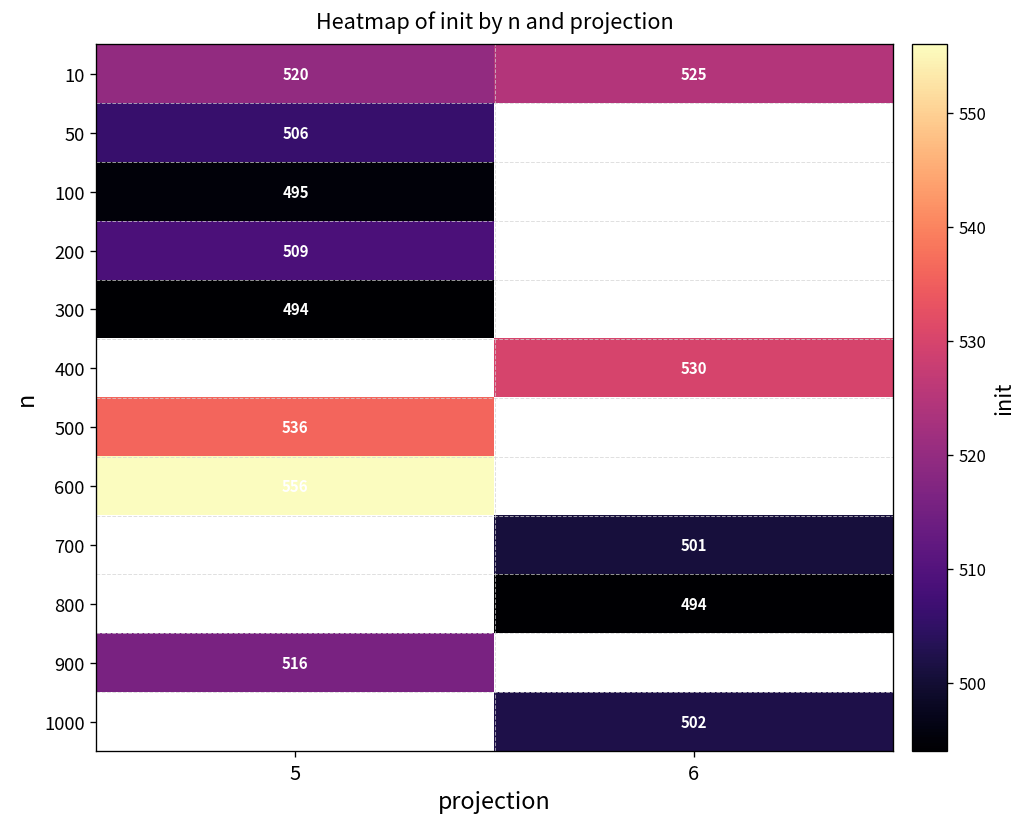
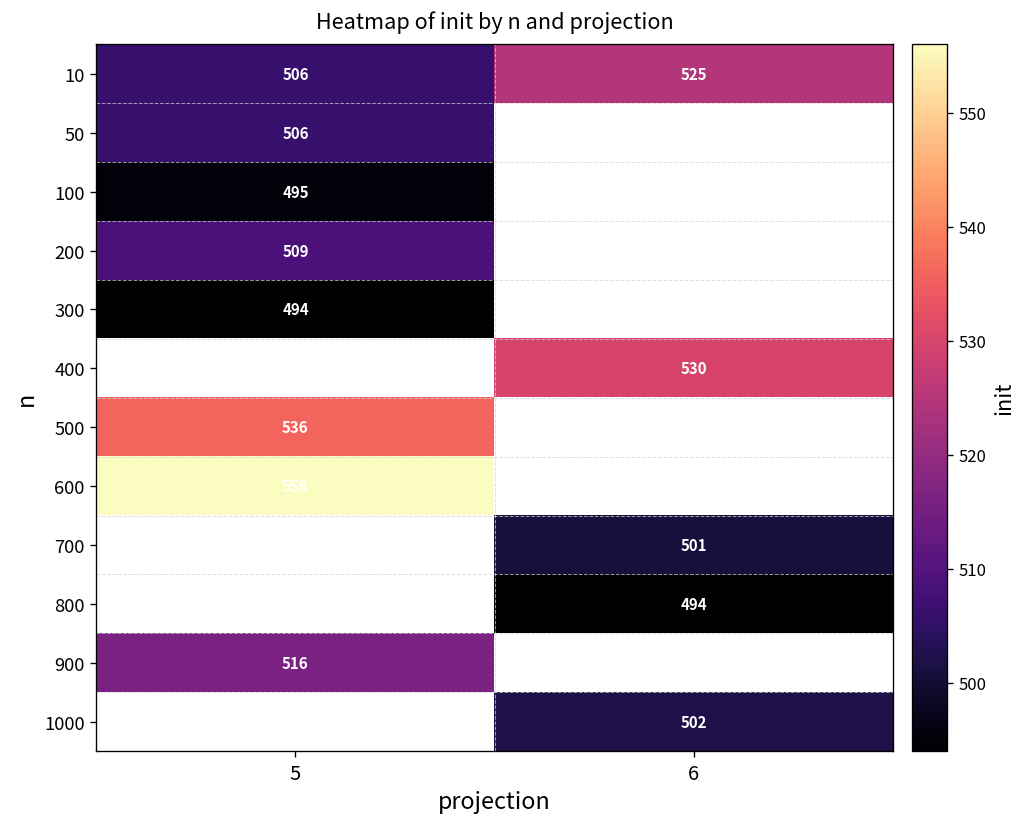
  {
    "10": {
-     "5": 520,
+     "5": 506,
      "6": 525
    },
    "50": {
      "5": 506
    },
    "100": {
      "5": 495
    },
    "200": {
      "5": 509
    },
    "300": {
      "5": 494
    },
    "400": {
      "6": 530
    },
    "500": {
      "5": 536
    },
    "600": {
      "5": 556
    },
    "700": {
      "6": 501
    },
    "800": {
      "6": 494
    },
    "900": {
      "5": 516
    },
    "1000": {
      "6": 502
    }
  }
